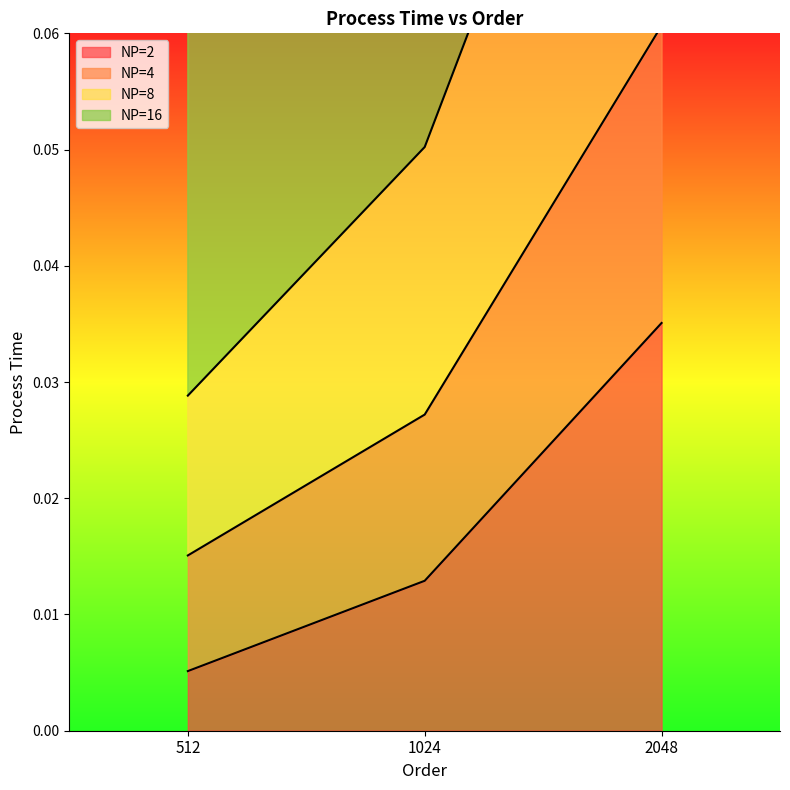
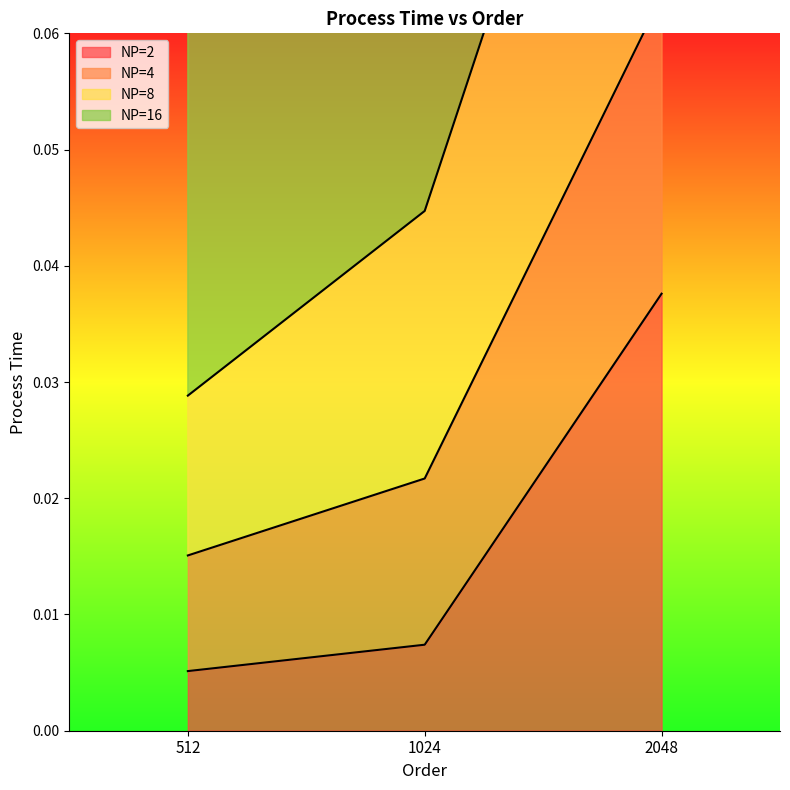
  {
    "NP=2": {
      "512": 0.0051,
-     "1024": 0.0129,
-     "2048": 0.0351
+     "1024": 0.0074,
+     "2048": 0.0376
    },
    "NP=4": {
      "512": 0.0100,
      "1024": 0.0143
    },
    "NP=8": {
      "512": 0.0138,
      "1024": 0.0230
    }
  }
